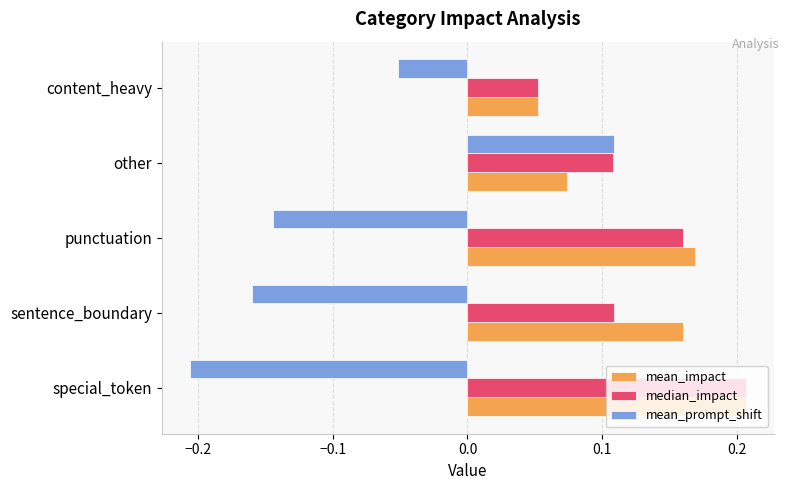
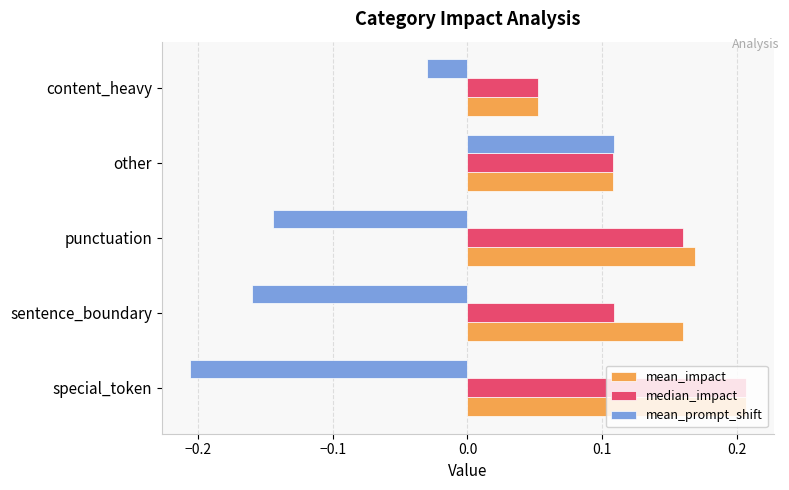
  {
    "mean_impact": {
      "content_heavy": 0.053,
-     "other": 0.074,
+     "other": 0.108,
      "punctuation": 0.169,
      "sentence_boundary": 0.160
    },
    "median_impact": {
      "content_heavy": 0.053,
      "other": 0.108,
      "punctuation": 0.160,
      "sentence_boundary": 0.109
    },
    "mean_prompt_shift": {
-     "content_heavy": -0.052,
+     "content_heavy": -0.030,
      "other": 0.109,
      "punctuation": -0.145,
      "sentence_boundary": -0.160,
      "special_token": -0.206
    }
  }
